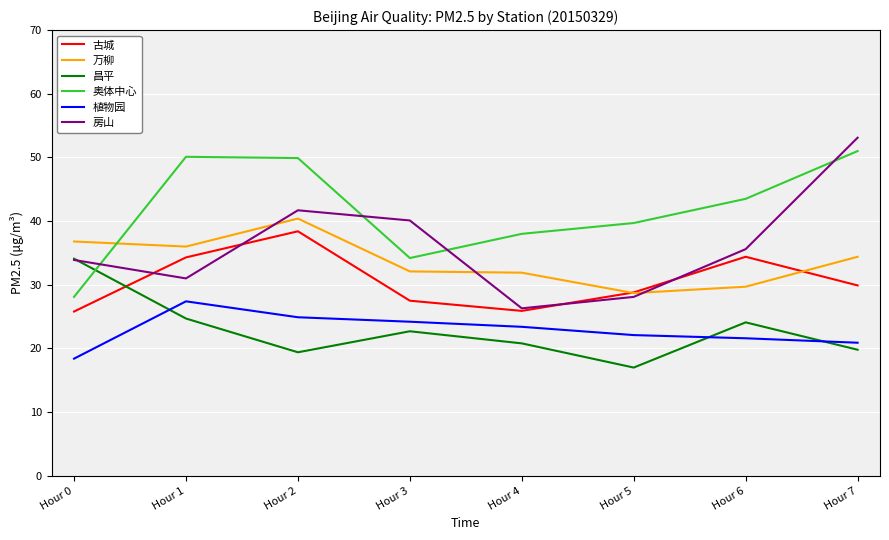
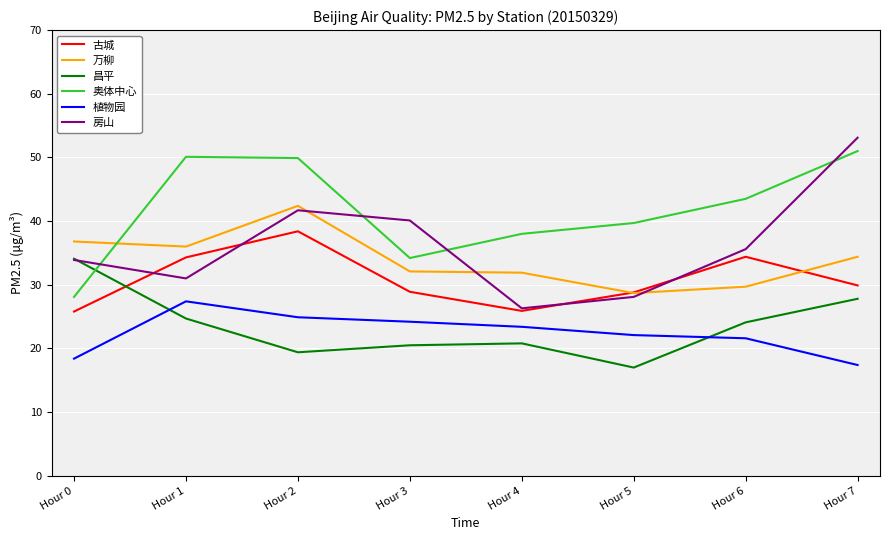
  {
    "古城": {
      "Hour 0": 26,
      "Hour 1": 34,
      "Hour 2": 38,
-     "Hour 3": 28,
+     "Hour 3": 29,
      "Hour 4": 26,
      "Hour 6": 34,
      "Hour 7": 30
    },
    "万柳": {
      "Hour 0": 37,
      "Hour 1": 36,
-     "Hour 2": 40,
+     "Hour 2": 42,
      "Hour 3": 32,
      "Hour 4": 32,
      "Hour 6": 30,
      "Hour 7": 34
    },
    "昌平": {
      "Hour 1": 25,
      "Hour 2": 19,
-     "Hour 3": 23,
+     "Hour 3": 21,
      "Hour 4": 21,
      "Hour 5": 17,
      "Hour 6": 24,
-     "Hour 7": 20
+     "Hour 7": 28
    },
    "奥体中心": {
      "Hour 0": 28,
      "Hour 1": 50,
      "Hour 2": 50,
      "Hour 3": 34,
      "Hour 4": 38,
      "Hour 5": 40,
      "Hour 6": 44,
      "Hour 7": 51
    },
    "植物园": {
      "Hour 0": 18,
      "Hour 1": 27,
      "Hour 2": 25,
      "Hour 3": 24,
      "Hour 4": 23,
      "Hour 5": 22,
      "Hour 6": 22,
-     "Hour 7": 21
+     "Hour 7": 17
    },
    "房山": {
      "Hour 1": 31,
      "Hour 2": 42,
      "Hour 3": 40,
      "Hour 4": 26,
      "Hour 5": 28,
      "Hour 6": 36,
      "Hour 7": 53
    }
  }
